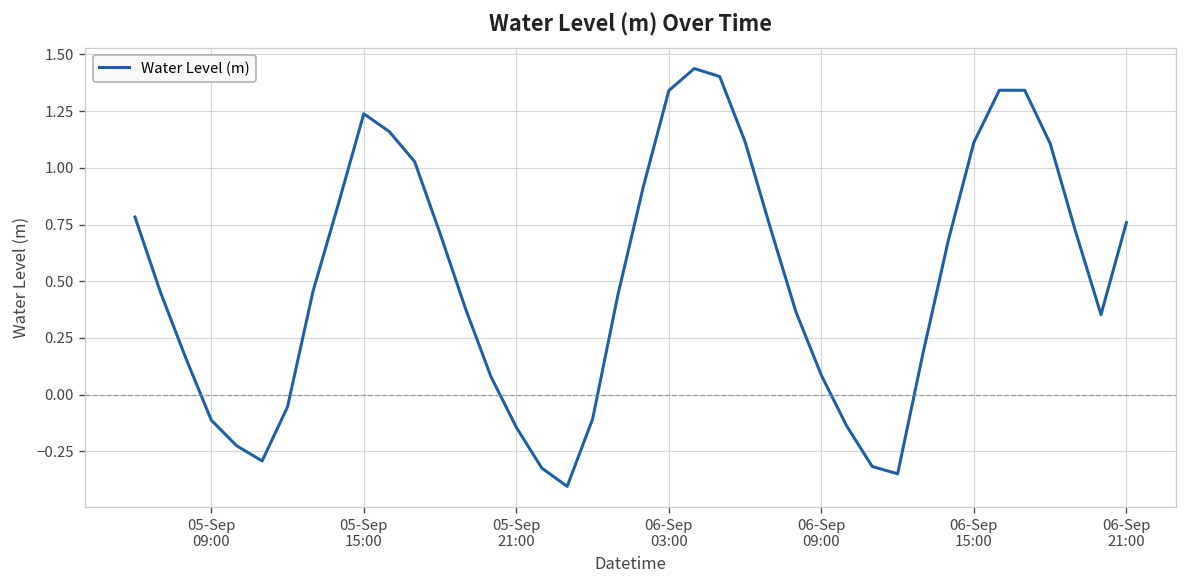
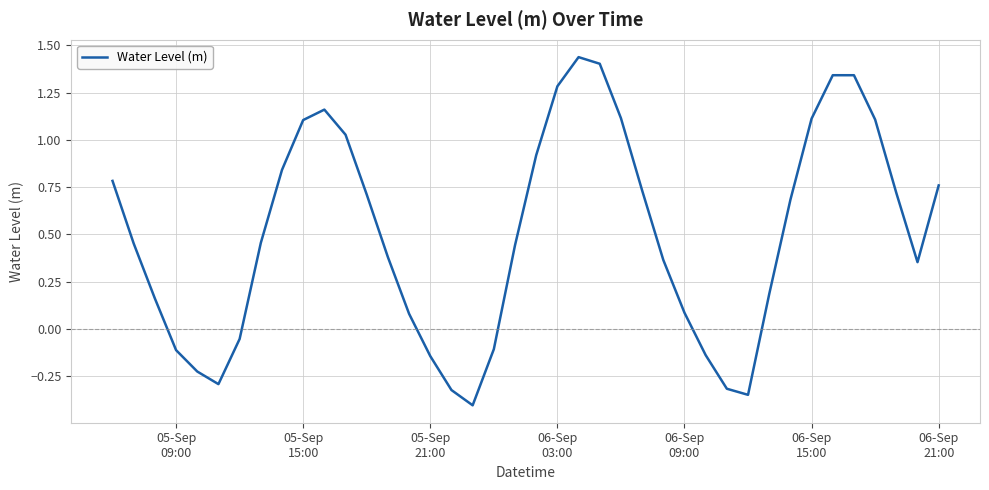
  {
    "05-Sep 09:00": -0.11,
-   "05-Sep 15:00": 1.24,
+   "05-Sep 15:00": 1.10,
    "05-Sep 21:00": -0.14,
-   "06-Sep 03:00": 1.34,
+   "06-Sep 03:00": 1.28,
    "06-Sep 09:00": 0.09,
    "06-Sep 15:00": 1.11,
    "06-Sep 21:00": 0.76
  }
